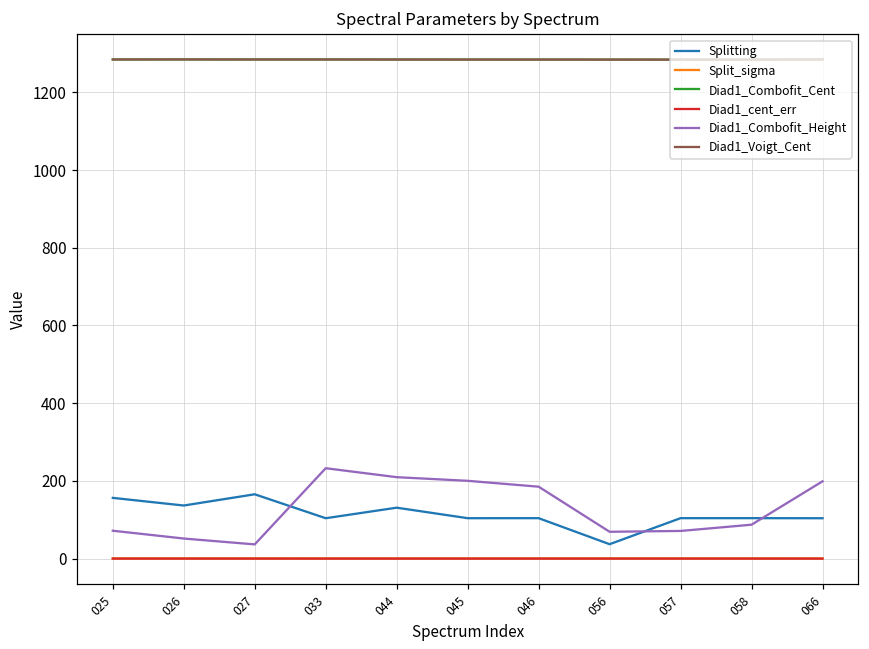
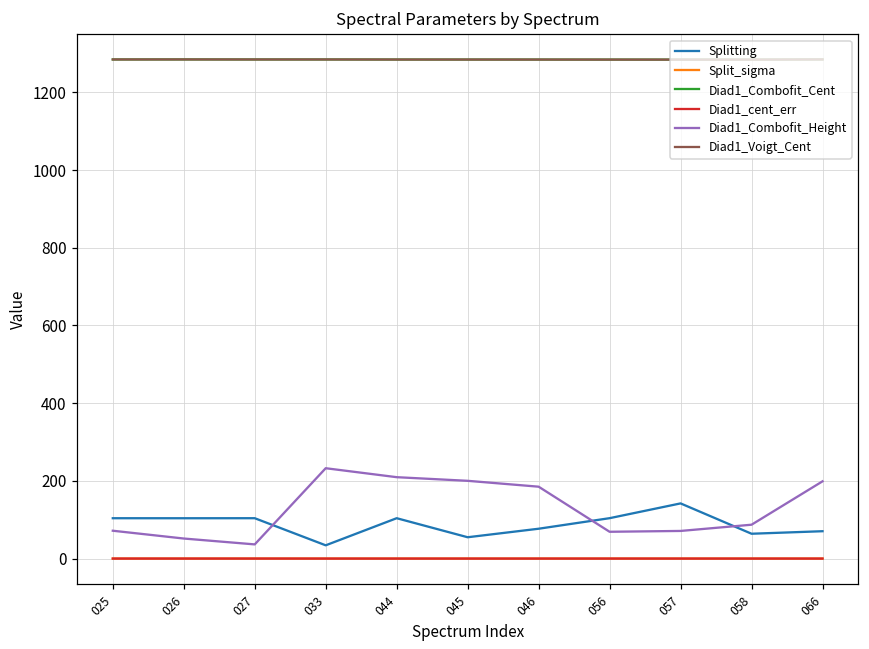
  {
    "Splitting": {
-     "025": 160,
-     "026": 140,
-     "027": 170,
-     "033": 100,
-     "044": 130,
-     "045": 100,
-     "046": 100,
-     "056": 40,
-     "057": 100,
-     "058": 100,
-     "066": 100
+     "025": 100,
+     "026": 100,
+     "027": 100,
+     "033": 30,
+     "044": 100,
+     "045": 50,
+     "046": 80,
+     "056": 100,
+     "057": 140,
+     "058": 60,
+     "066": 70
    },
    "Diad1_cent_err": {
      "025": 0,
      "026": 0,
      "027": 0,
      "033": 0,
      "044": 0,
      "045": 0,
      "046": 0,
      "056": 0,
      "057": 0,
      "058": 0,
      "066": 0
    },
    "Diad1_Voigt_Cent": {
      "025": 1280,
      "026": 1280,
      "027": 1280,
      "033": 1280,
      "044": 1280,
      "045": 1280,
      "046": 1280,
      "056": 1280
    },
    "Diad1_Combofit_Height": {
      "025": 70,
      "026": 50,
      "027": 40,
      "033": 230,
      "044": 210,
      "045": 200,
      "046": 180,
      "056": 70,
      "057": 70,
      "058": 90,
      "066": 200
    }
  }
